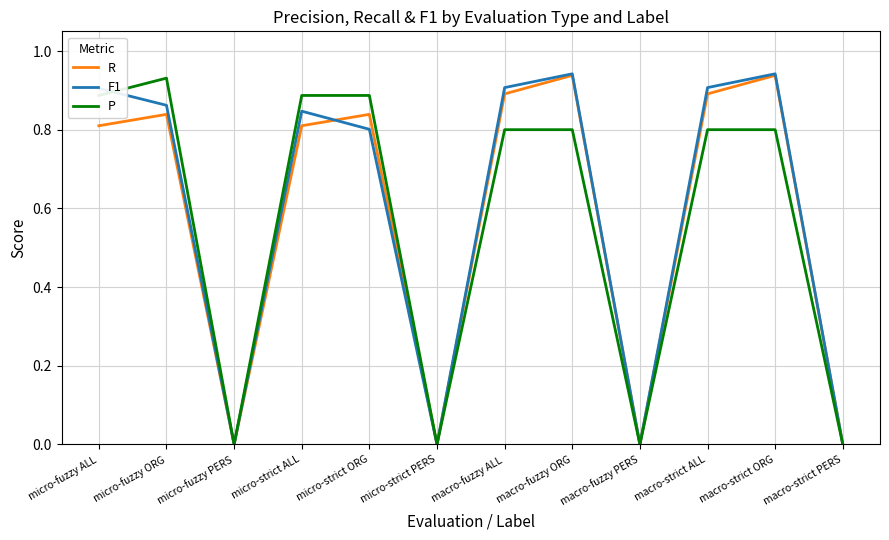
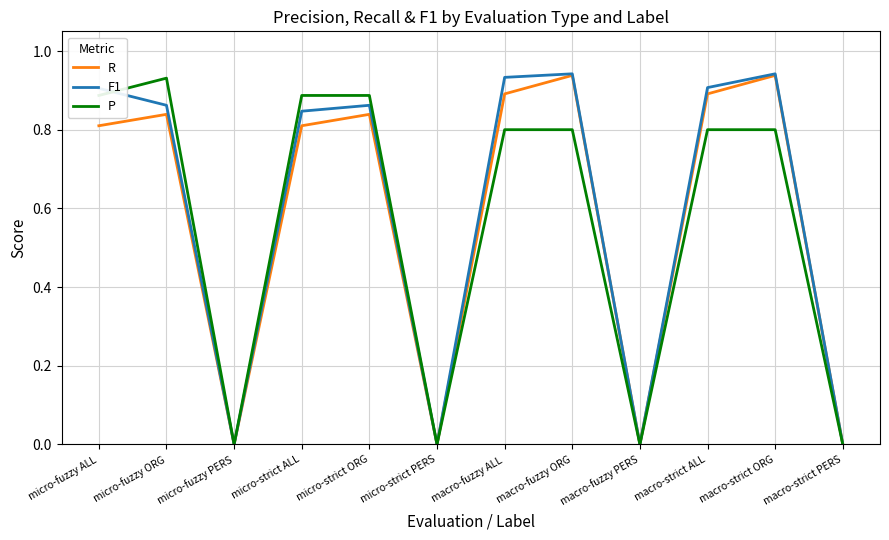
  {
    "R": {
      "micro-fuzzy ALL": 0.81,
      "micro-fuzzy ORG": 0.84,
      "micro-strict ALL": 0.81,
      "micro-strict ORG": 0.84,
      "macro-fuzzy ALL": 0.89,
      "macro-strict ALL": 0.89
    },
    "F1": {
      "micro-fuzzy ORG": 0.86,
      "micro-strict ALL": 0.85,
-     "micro-strict ORG": 0.80,
-     "macro-fuzzy ALL": 0.91,
+     "micro-strict ORG": 0.86,
+     "macro-fuzzy ALL": 0.93,
      "macro-strict ALL": 0.91
    },
    "P": {
      "micro-fuzzy ORG": 0.93,
      "micro-strict ALL": 0.89,
      "micro-strict ORG": 0.89,
      "macro-fuzzy ALL": 0.80,
      "macro-fuzzy ORG": 0.80,
      "macro-strict ALL": 0.80,
      "macro-strict ORG": 0.80
    }
  }
